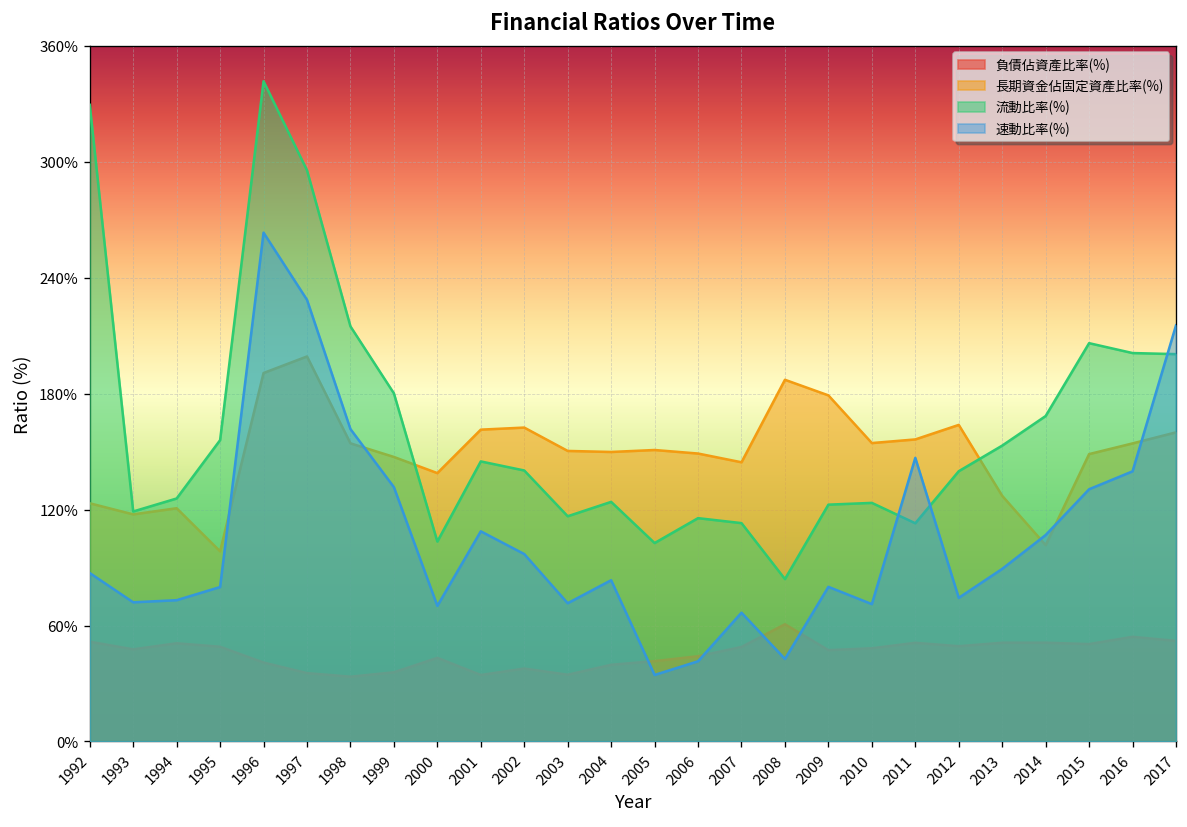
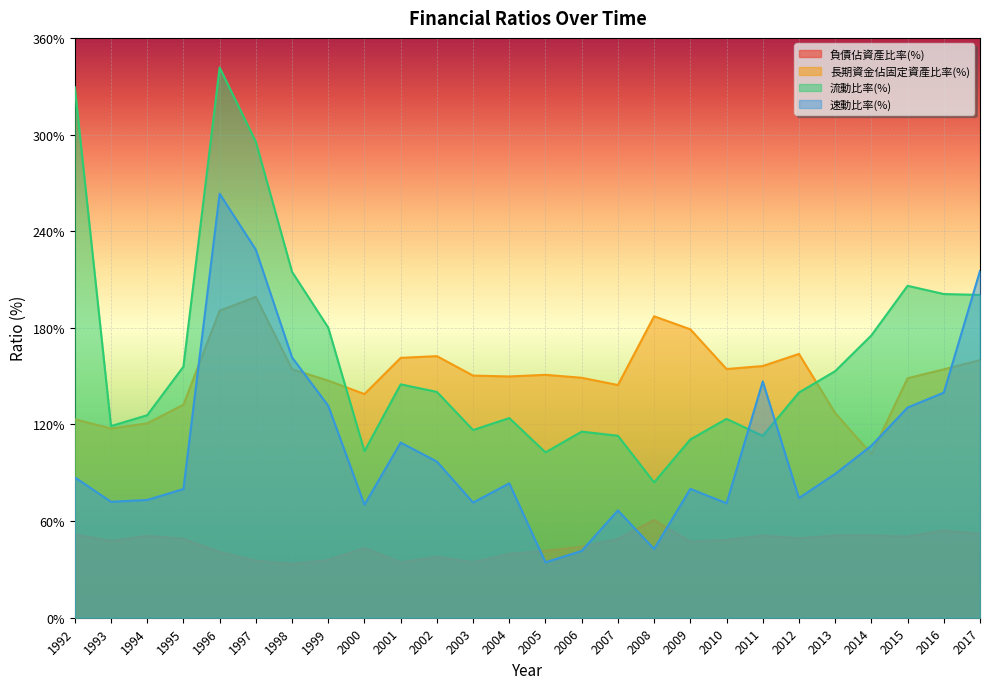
  {
    "負債佔資產比率(%)": {
      "1992": "52%",
      "1993": "48%",
      "1994": "51%",
      "1995": "49%",
      "1996": "41%",
      "1997": "35%",
      "1998": "34%",
      "1999": "36%",
      "2000": "43%",
      "2001": "34%",
      "2002": "38%",
      "2003": "35%",
      "2004": "40%",
      "2005": "42%",
      "2006": "44%",
      "2007": "49%",
      "2008": "61%",
      "2009": "47%",
      "2010": "48%",
      "2011": "51%",
      "2012": "49%",
      "2013": "51%",
      "2014": "51%",
      "2015": "50%",
      "2016": "54%",
      "2017": "52%"
    },
    "長期資金佔固定資產比率(%)": {
      "1992": "123%",
      "1994": "121%",
-     "1995": "98%",
+     "1995": "132%",
      "1996": "191%",
      "1997": "199%",
      "1998": "154%",
      "1999": "147%",
      "2000": "139%",
      "2001": "161%",
      "2002": "162%",
      "2003": "150%",
      "2004": "150%",
      "2005": "151%",
      "2006": "149%",
      "2007": "144%",
      "2008": "187%",
      "2009": "179%",
      "2010": "154%",
      "2011": "156%",
      "2012": "164%",
      "2013": "127%",
      "2014": "102%",
      "2015": "149%",
      "2016": "154%",
      "2017": "160%"
    },
    "流動比率(%)": {
      "1992": "329%",
      "1994": "126%",
      "1995": "156%",
      "1996": "342%",
      "1997": "296%",
      "1998": "215%",
      "1999": "180%",
      "2000": "103%",
      "2001": "145%",
      "2002": "140%",
      "2003": "117%",
      "2004": "124%",
      "2005": "103%",
      "2006": "116%",
      "2007": "113%",
      "2008": "84%",
-     "2009": "123%",
+     "2009": "111%",
      "2010": "123%",
      "2011": "113%",
      "2012": "140%",
      "2013": "153%",
-     "2014": "168%",
+     "2014": "175%",
      "2015": "206%",
      "2016": "201%",
      "2017": "200%"
    },
    "速動比率(%)": {
      "1992": "87%",
      "1993": "72%",
      "1994": "73%",
      "1995": "80%",
      "1996": "263%",
      "1997": "229%",
      "1998": "162%",
      "1999": "132%",
      "2000": "70%",
      "2001": "109%",
      "2002": "97%",
      "2003": "72%",
      "2004": "83%",
      "2005": "34%",
      "2006": "42%",
      "2007": "67%",
      "2008": "43%",
      "2009": "80%",
      "2010": "71%",
      "2011": "147%",
      "2012": "74%",
      "2013": "89%",
      "2014": "107%",
      "2015": "131%",
      "2016": "140%",
      "2017": "215%"
    }
  }
